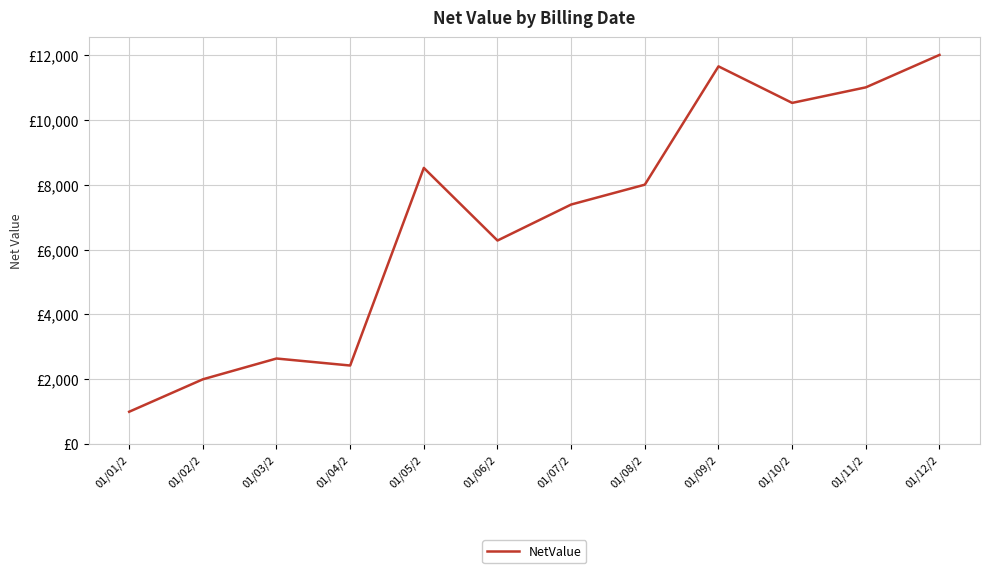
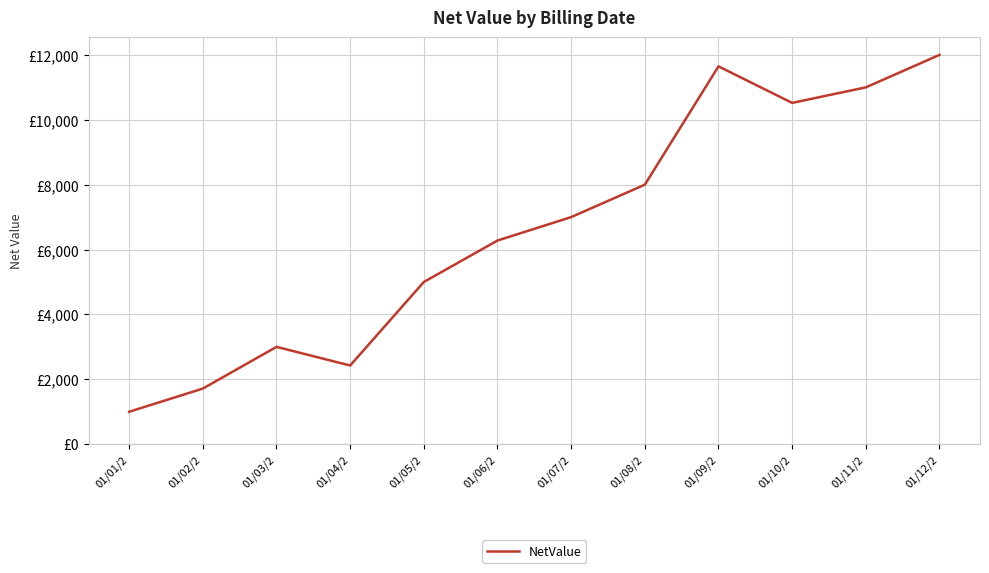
  {
    "01/01/2": "£1,000",
-   "01/02/2": "£2,000",
-   "01/03/2": "£2,600",
+   "01/02/2": "£1,700",
+   "01/03/2": "£3,000",
    "01/04/2": "£2,400",
-   "01/05/2": "£8,500",
+   "01/05/2": "£5,000",
    "01/06/2": "£6,300",
-   "01/07/2": "£7,400",
+   "01/07/2": "£7,000",
    "01/08/2": "£8,000",
    "01/09/2": "£11,600",
    "01/10/2": "£10,500",
    "01/11/2": "£11,000",
    "01/12/2": "£12,000"
  }
